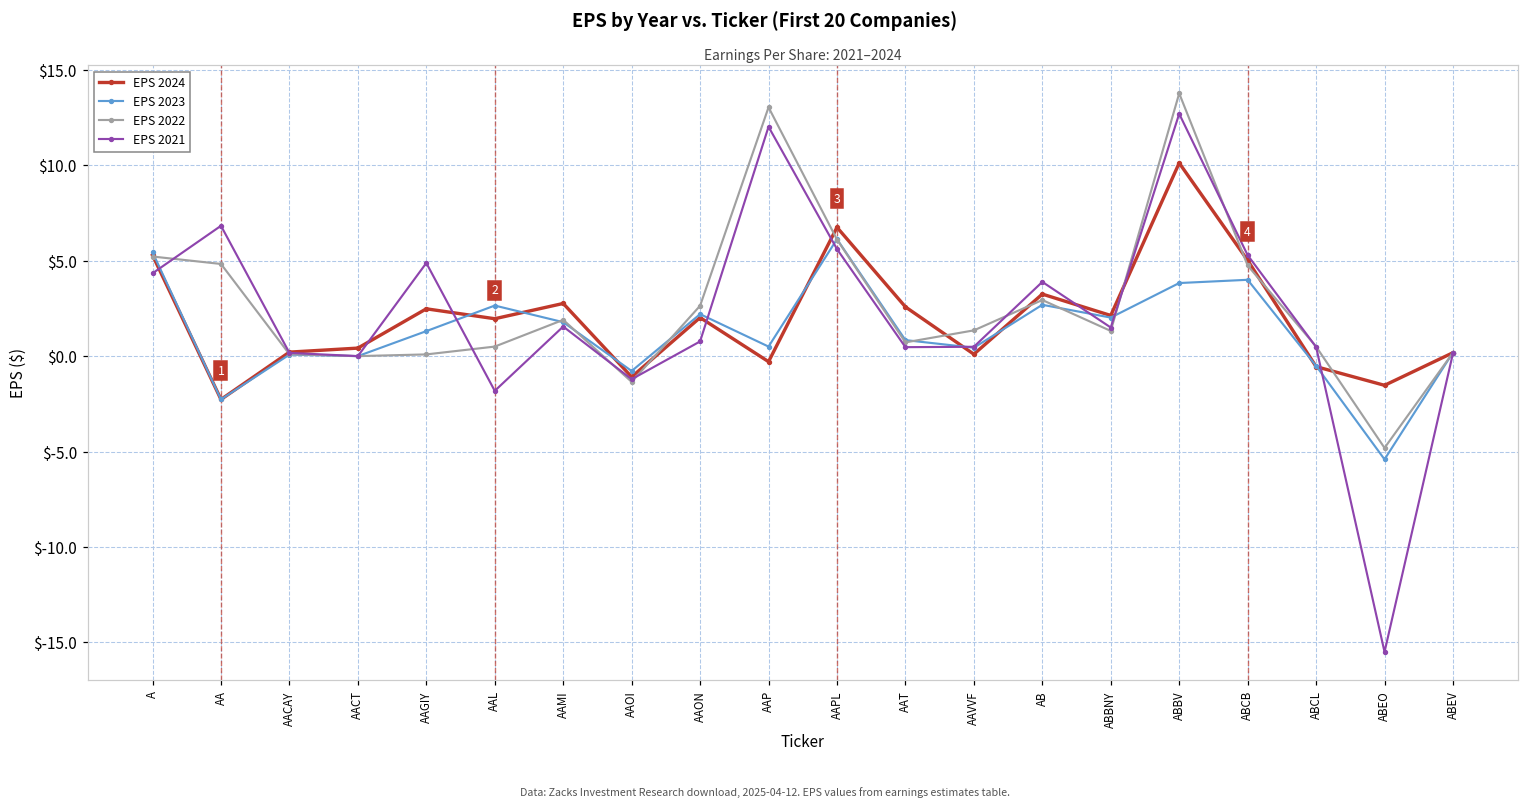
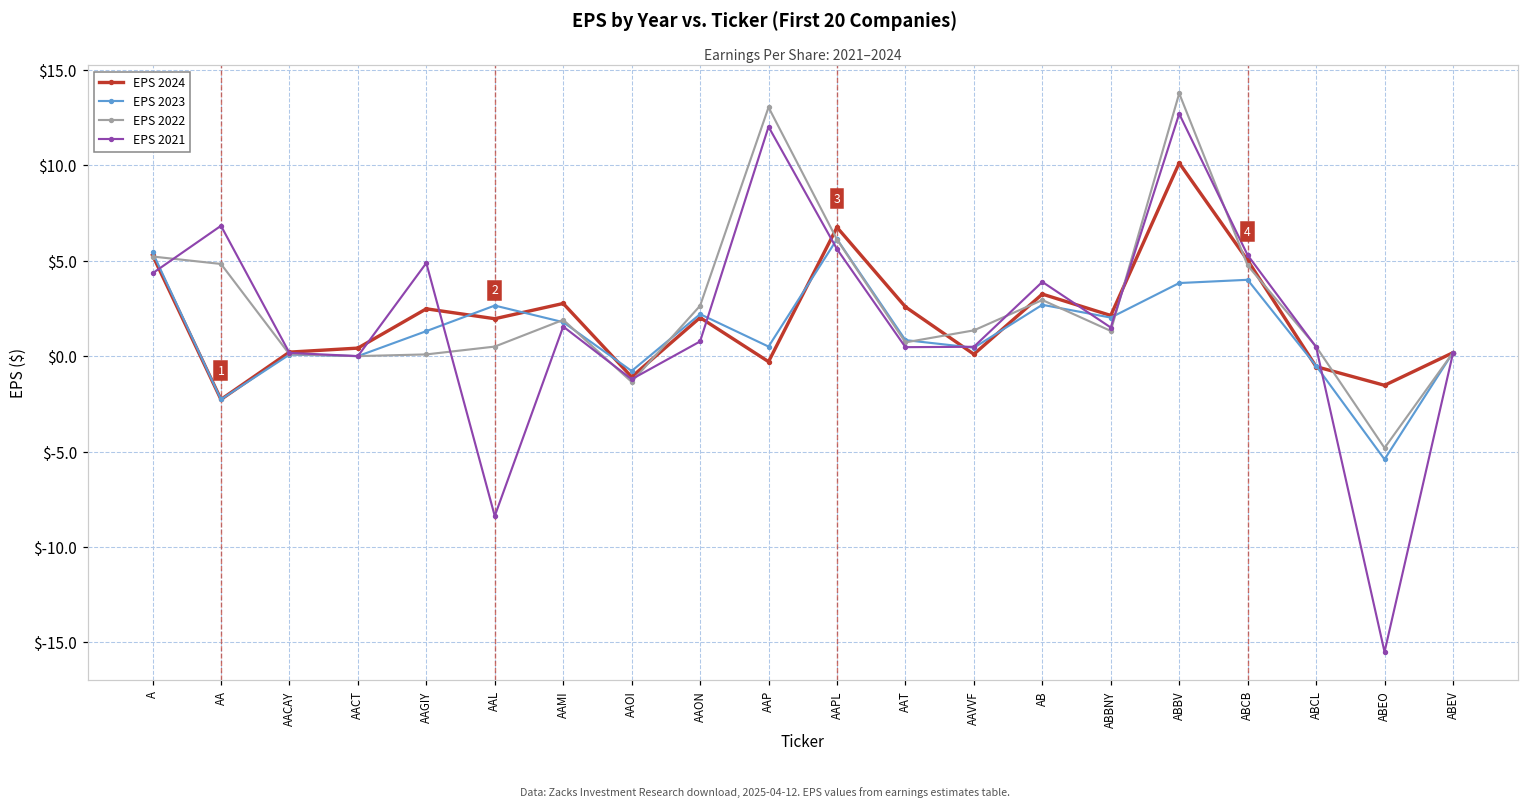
  {
    "EPS 2024": {
      "AACT": "$0.4",
      "AAGIY": "$2.5",
      "AAMI": "$2.8",
      "AAON": "$2.0",
      "AAP": "$-0.3",
      "AAT": "$2.6",
      "AAVVF": "$0.1",
      "AB": "$3.3",
      "ABBV": "$10.1",
      "ABCB": "$5.0",
      "ABEO": "$-1.5"
    },
    "EPS 2023": {
      "A": "$5.4",
      "AAGIY": "$1.3",
      "AAOI": "$-0.8",
      "AAON": "$2.2",
      "AAP": "$0.5",
      "AB": "$2.7",
      "ABBV": "$3.8",
      "ABCB": "$4.0",
      "ABEO": "$-5.4"
    },
    "EPS 2022": {
      "AA": "$4.8",
      "AAGIY": "$0.1",
      "AAL": "$0.5",
      "AAON": "$2.6",
      "AAP": "$13.0",
      "AAVVF": "$1.4",
      "AB": "$2.9",
      "ABBNY": "$1.3",
      "ABBV": "$13.8",
      "ABCB": "$4.8",
      "ABEO": "$-4.8"
    },
    "EPS 2021": {
      "A": "$4.3",
      "AA": "$6.8",
      "AAGIY": "$4.9",
-     "AAL": "$-1.8",
+     "AAL": "$-8.4",
      "AAMI": "$1.6",
      "AAON": "$0.8",
      "AAP": "$12.0",
      "AAPL": "$5.6",
      "AAT": "$0.5",
      "AB": "$3.9",
      "ABBNY": "$1.5",
      "ABBV": "$12.7",
      "ABEO": "$-15.5"
    }
  }
